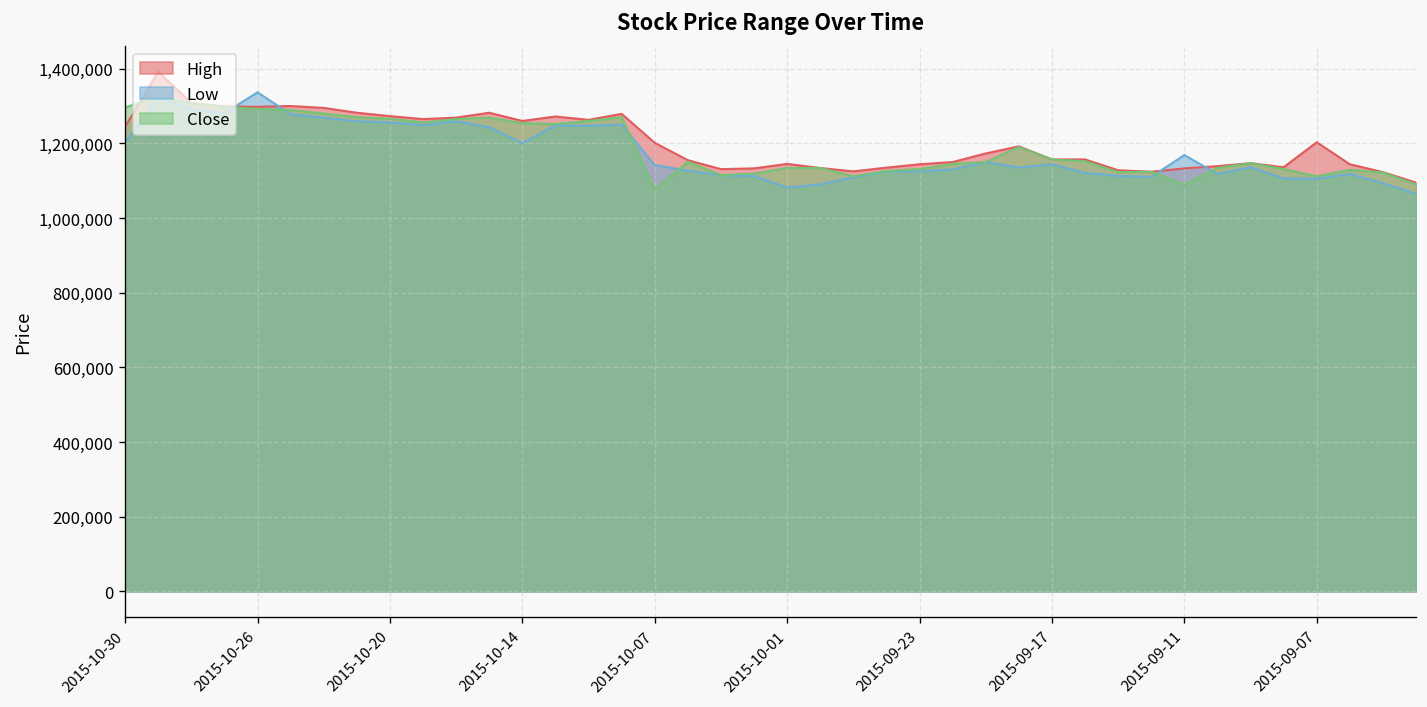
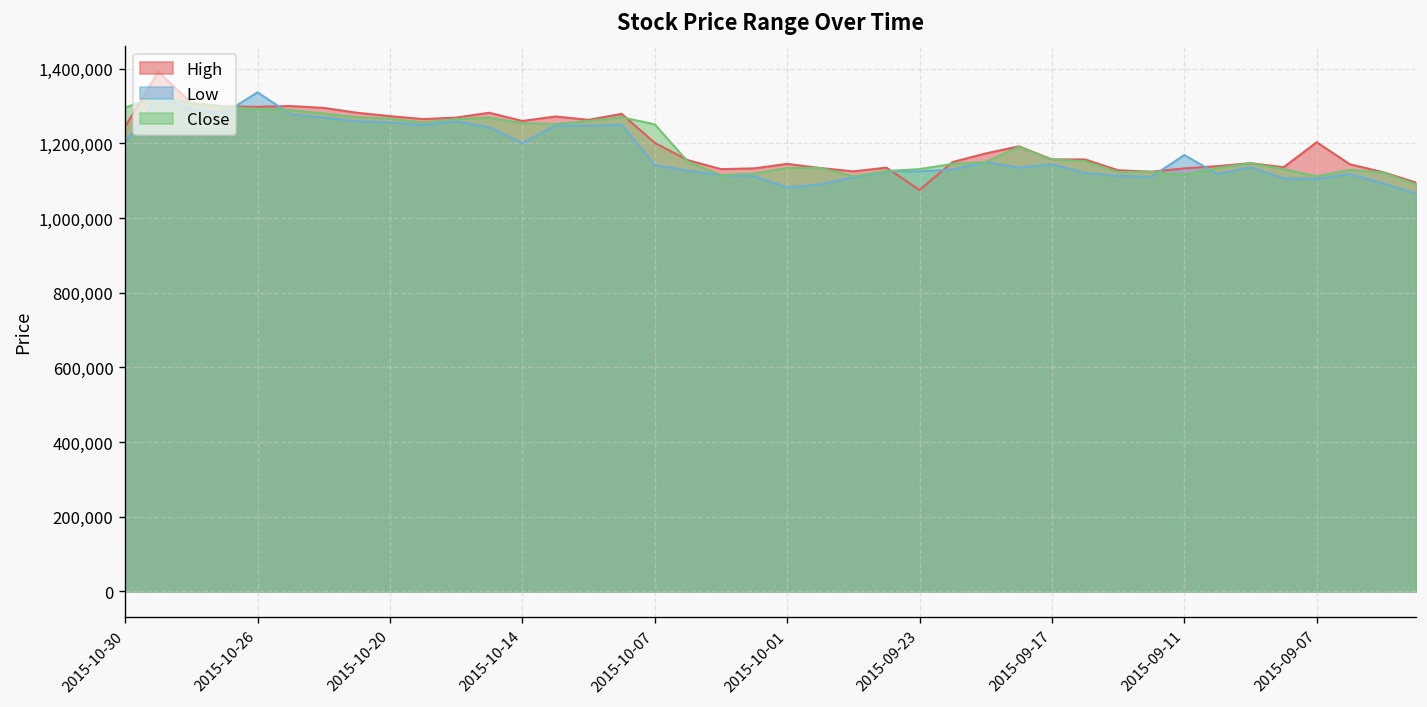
  {
    "High": {
      "2015-10-30": "1,240,000",
      "2015-10-07": "1,200,000",
      "2015-10-01": "1,150,000",
-     "2015-09-23": "1,140,000",
+     "2015-09-23": "1,080,000",
      "2015-09-11": "1,130,000",
      "2015-09-07": "1,200,000"
    },
    "Low": {
      "2015-10-30": "1,200,000",
      "2015-10-26": "1,340,000",
      "2015-10-20": "1,260,000",
      "2015-10-14": "1,200,000",
      "2015-10-07": "1,140,000",
      "2015-10-01": "1,080,000",
      "2015-09-17": "1,140,000",
      "2015-09-11": "1,170,000"
    },
    "Close": {
      "2015-10-30": "1,300,000",
-     "2015-10-07": "1,080,000",
+     "2015-10-07": "1,250,000",
      "2015-10-01": "1,130,000",
-     "2015-09-11": "1,090,000"
+     "2015-09-11": "1,120,000"
    }
  }
